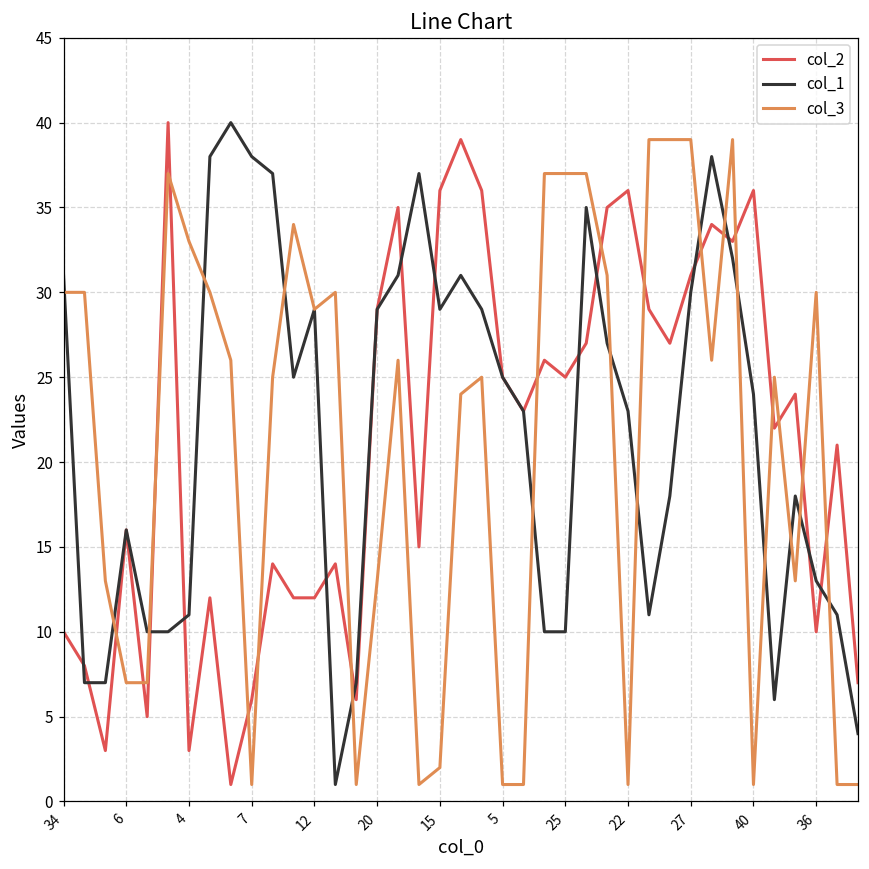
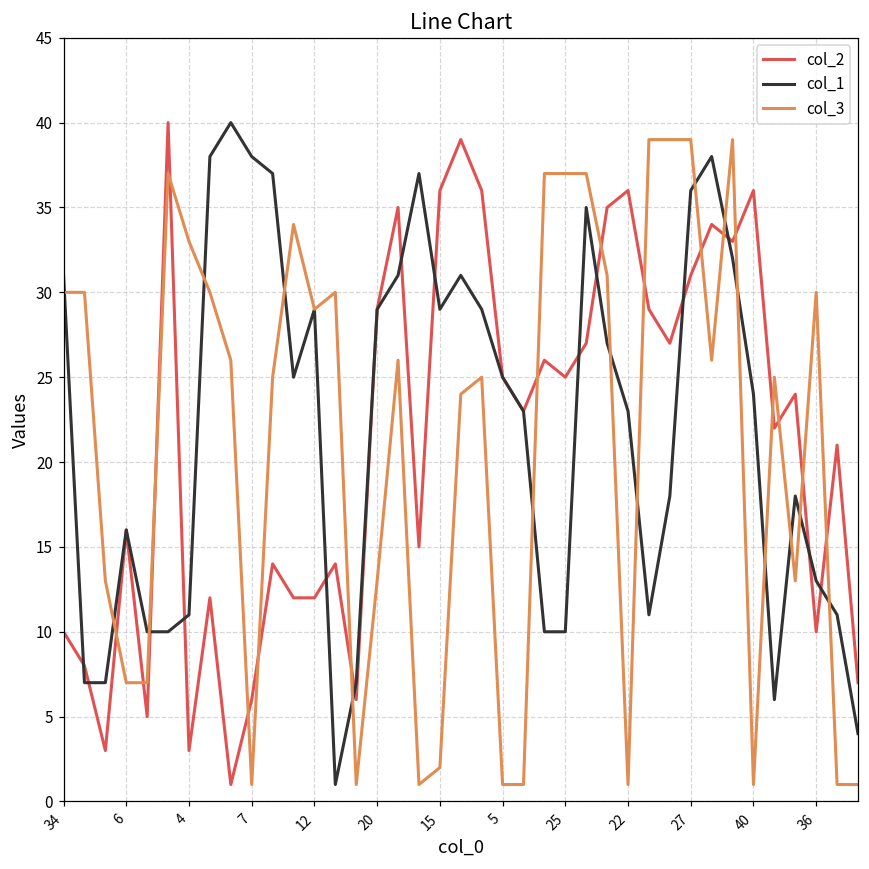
  {
    "col_1": {
      "15": 29,
-     "27": 30,
+     "27": 36,
      "40": 24,
      "36": 13
    }
  }
